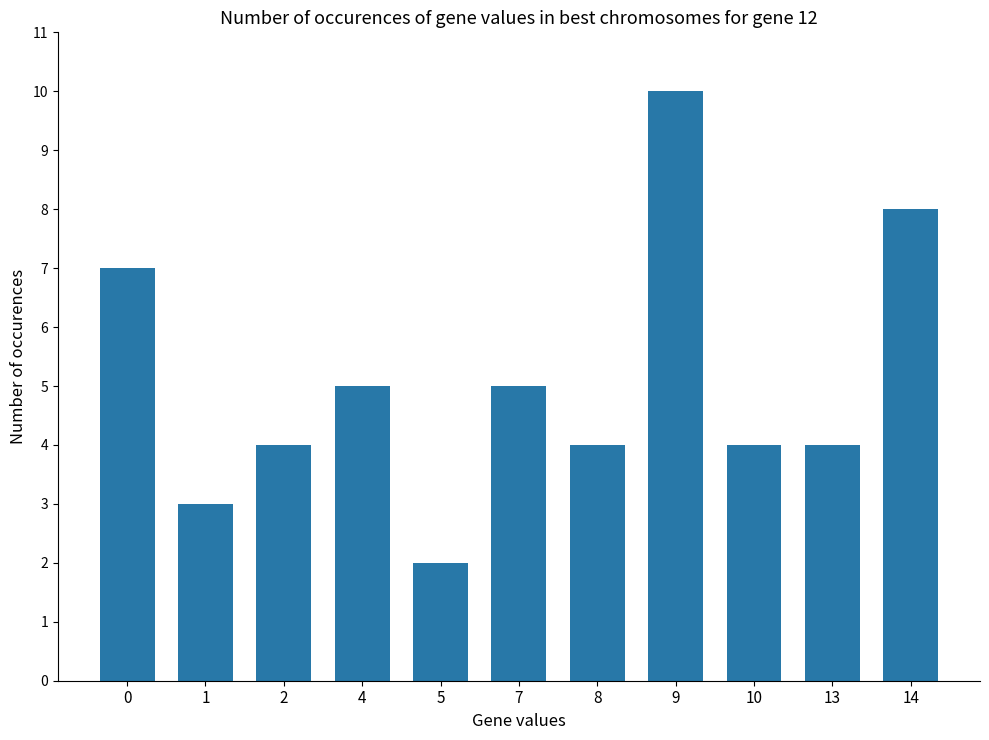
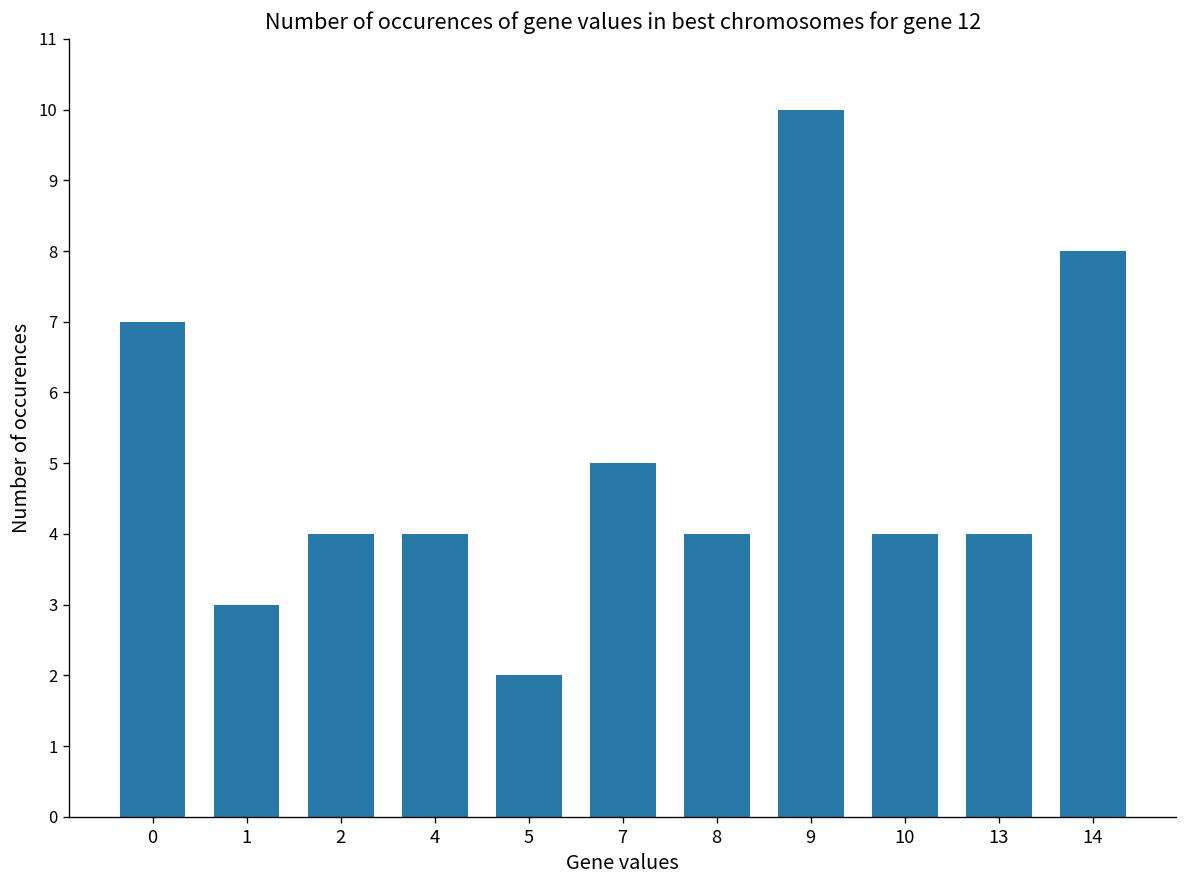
  {
    "0": 7,
    "1": 3,
    "2": 4,
-   "4": 5,
+   "4": 4,
    "5": 2,
    "7": 5,
    "8": 4,
    "9": 10,
    "10": 4,
    "13": 4,
    "14": 8
  }
